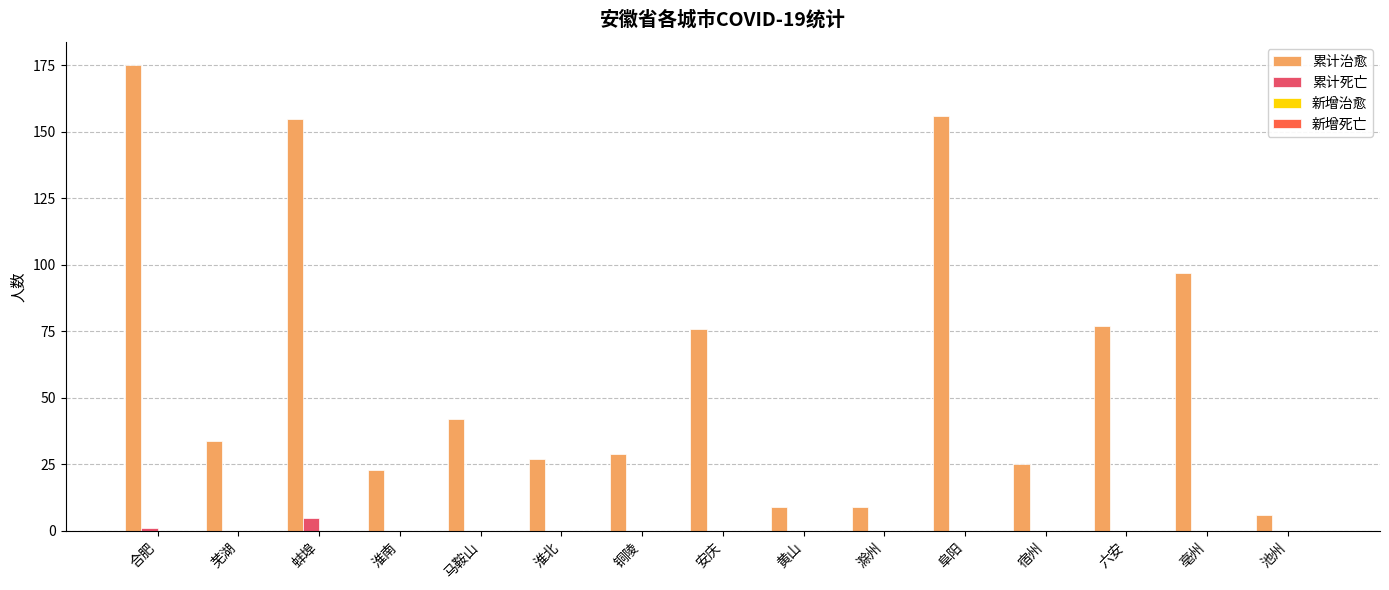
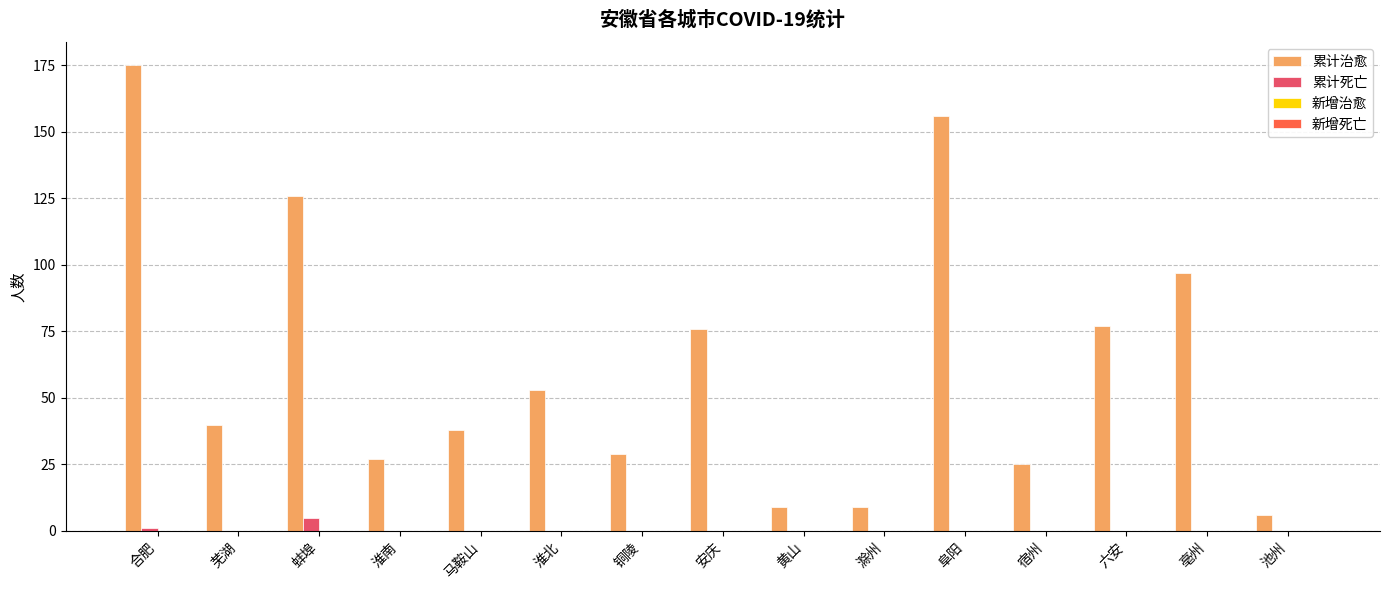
  {
    "累计治愈": {
      "合肥": 175,
-     "芜湖": 34,
-     "蚌埠": 155,
-     "淮南": 23,
-     "马鞍山": 42,
-     "淮北": 27,
+     "芜湖": 40,
+     "蚌埠": 126,
+     "淮南": 27,
+     "马鞍山": 38,
+     "淮北": 53,
      "铜陵": 29,
      "安庆": 76,
      "黄山": 9,
      "滁州": 9,
      "阜阳": 156,
      "宿州": 25,
      "六安": 77,
      "亳州": 97,
      "池州": 6
    },
    "新增治愈": {
      "合肥": 0,
      "芜湖": 0,
      "蚌埠": 0,
      "淮南": 0,
      "马鞍山": 0,
      "淮北": 0,
      "铜陵": 0,
      "安庆": 0,
      "黄山": 0,
      "滁州": 0,
      "阜阳": 0,
      "宿州": 0,
      "六安": 0,
      "亳州": 0,
      "池州": 0
    }
  }
